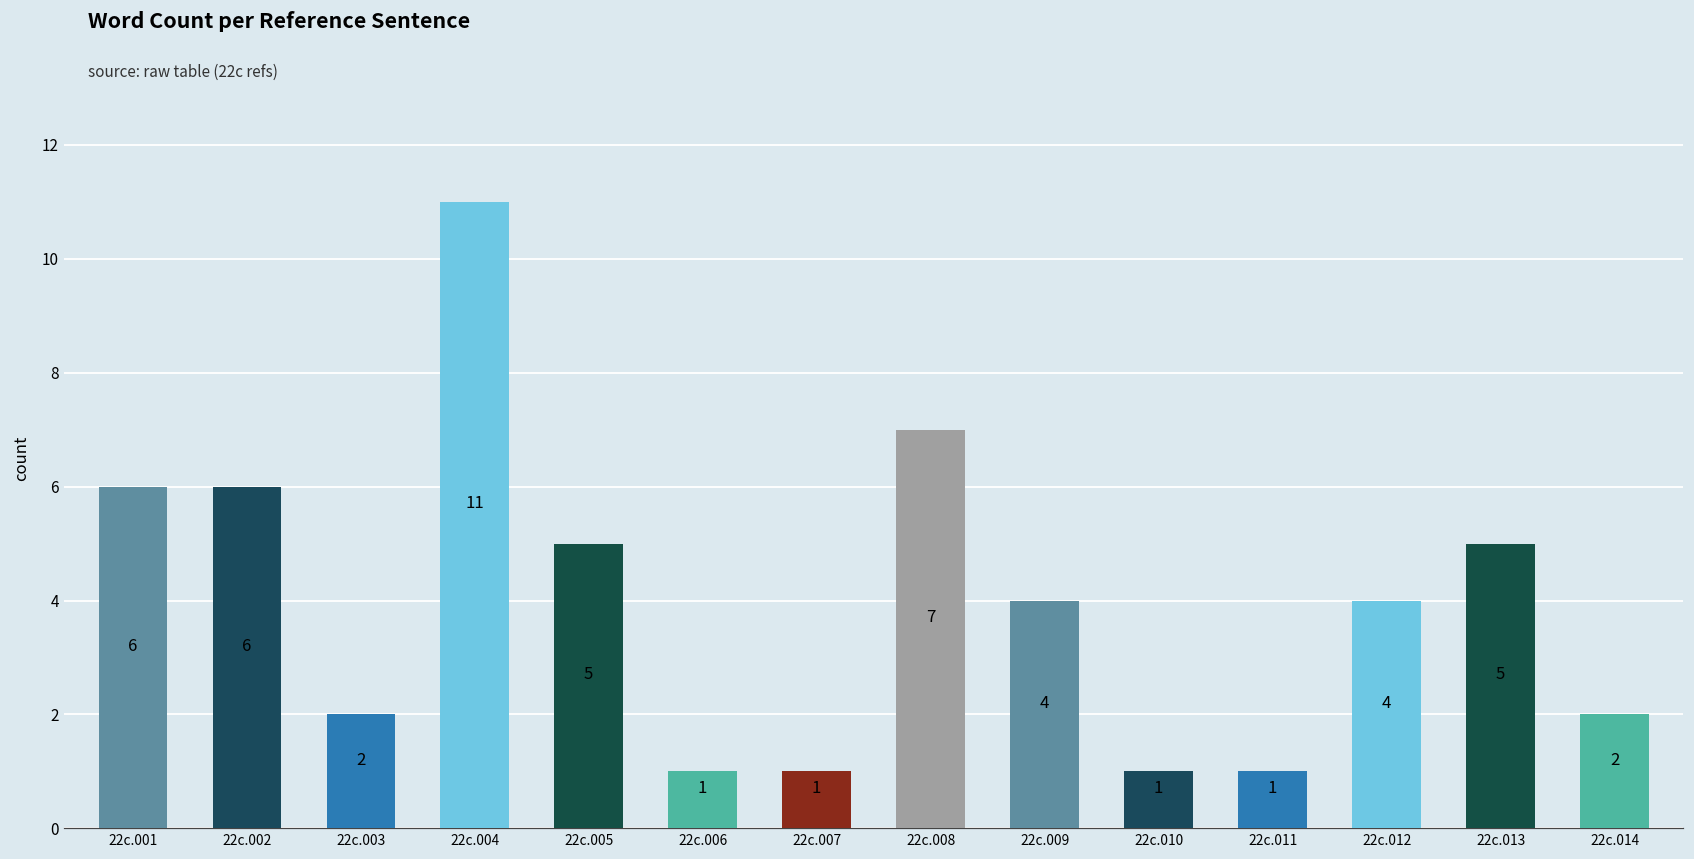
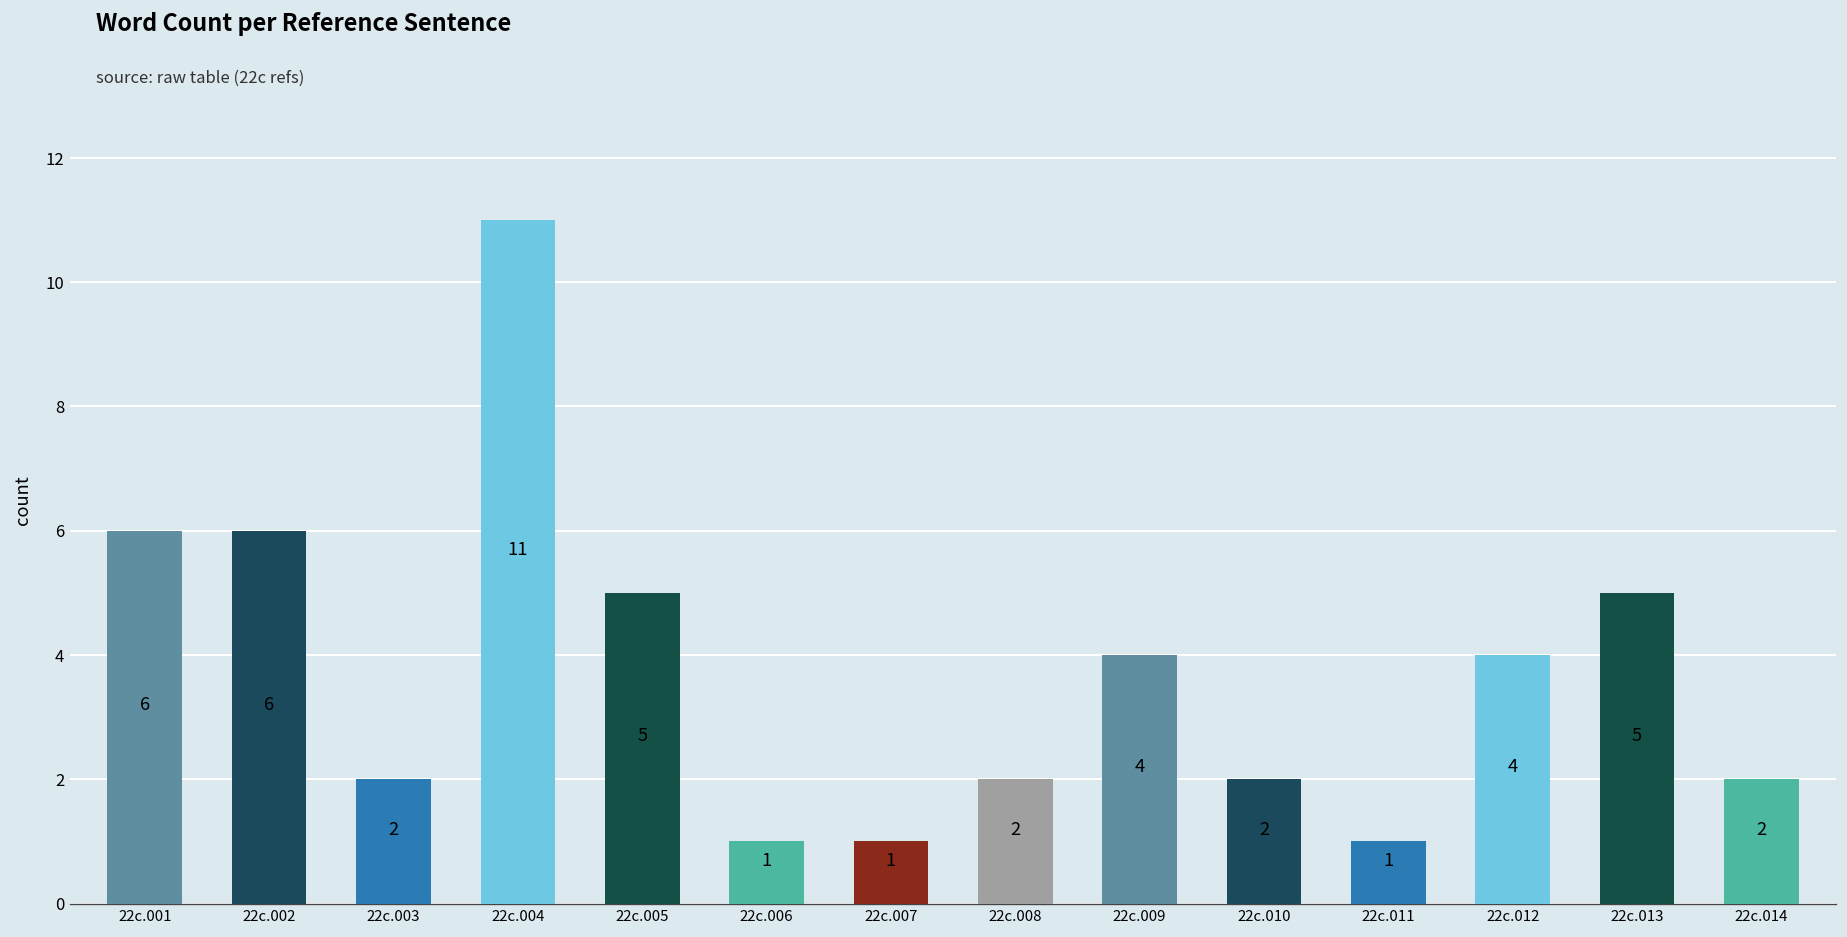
  {
    "22c.001": 6,
    "22c.002": 6,
    "22c.003": 2,
    "22c.004": 11,
    "22c.005": 5,
    "22c.006": 1,
    "22c.007": 1,
-   "22c.008": 7,
+   "22c.008": 2,
    "22c.009": 4,
-   "22c.010": 1,
+   "22c.010": 2,
    "22c.011": 1,
    "22c.012": 4,
    "22c.013": 5,
    "22c.014": 2
  }
